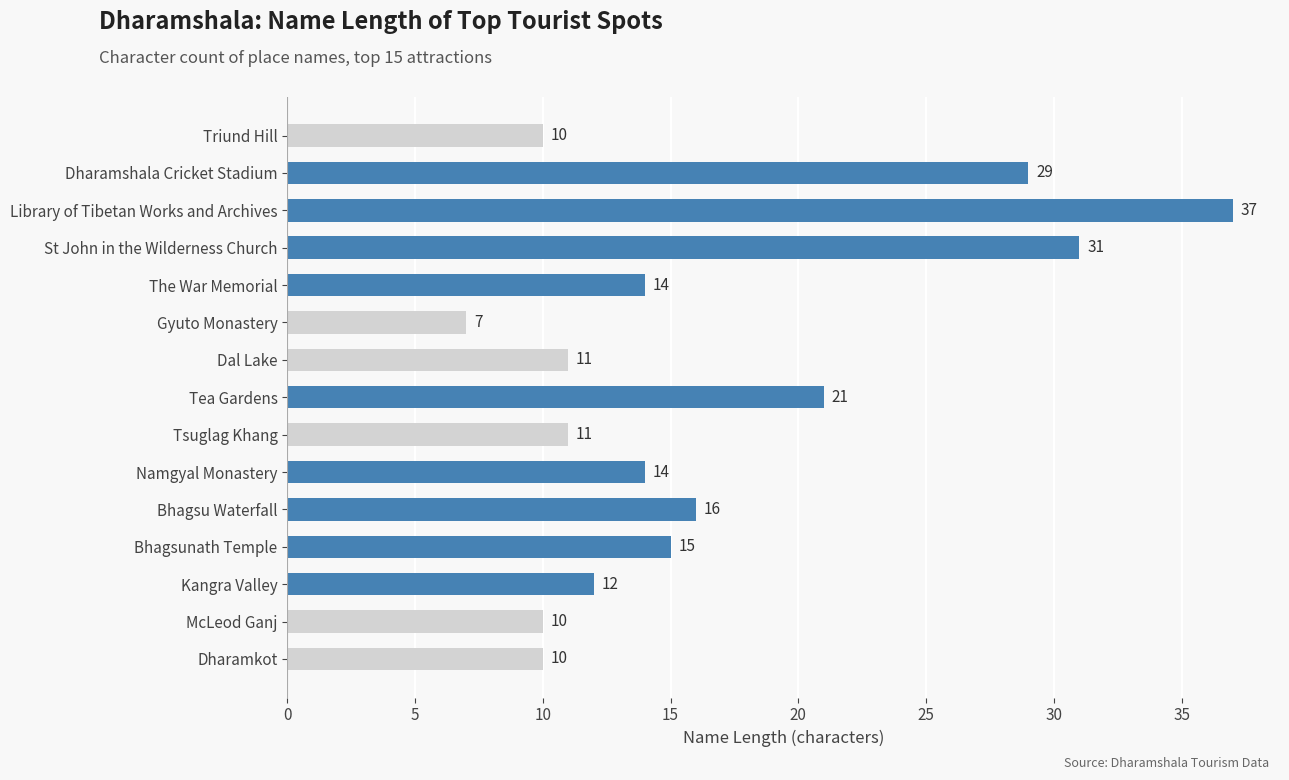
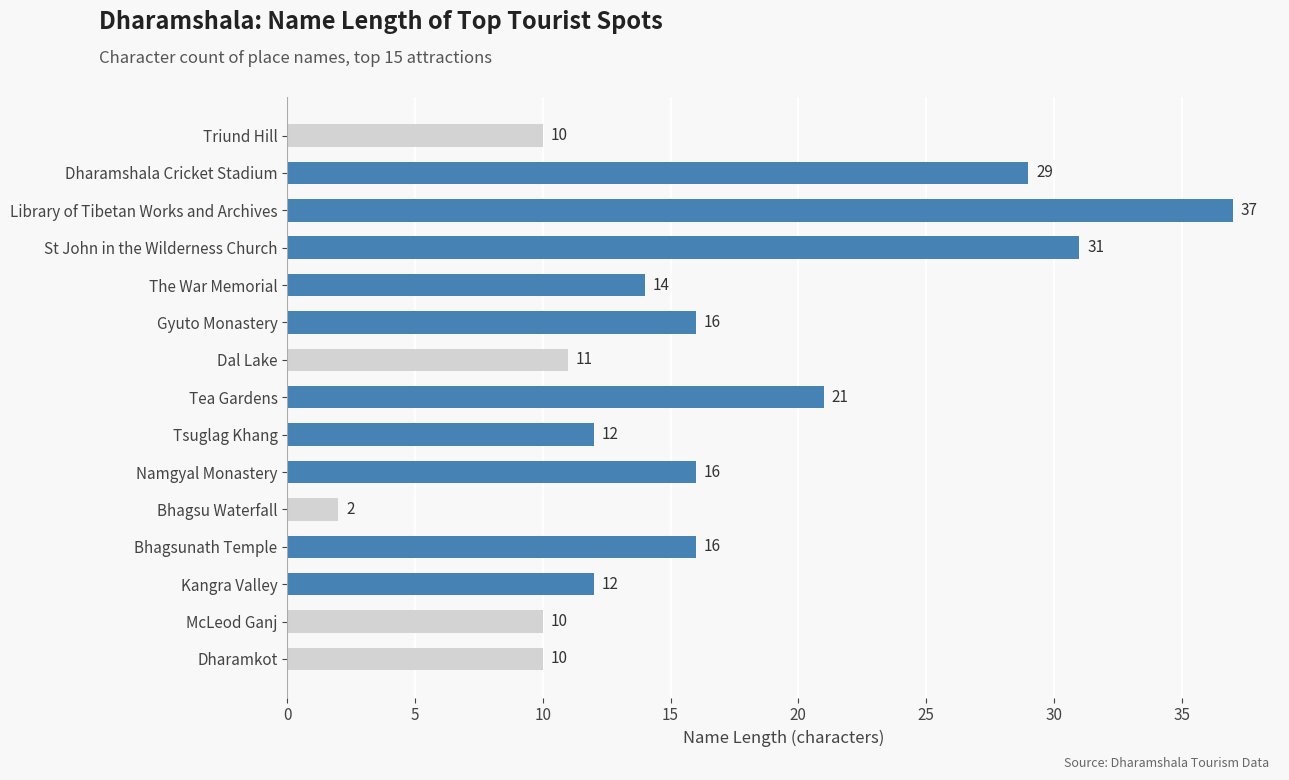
  {
    "Triund Hill": 10,
    "Dharamshala Cricket Stadium": 29,
    "Library of Tibetan Works and Archives": 37,
    "St John in the Wilderness Church": 31,
    "The War Memorial": 14,
-   "Gyuto Monastery": 7,
+   "Gyuto Monastery": 16,
    "Dal Lake": 11,
    "Tea Gardens": 21,
-   "Tsuglag Khang": 11,
-   "Namgyal Monastery": 14,
-   "Bhagsu Waterfall": 16,
-   "Bhagsunath Temple": 15,
+   "Tsuglag Khang": 12,
+   "Namgyal Monastery": 16,
+   "Bhagsu Waterfall": 2,
+   "Bhagsunath Temple": 16,
    "Kangra Valley": 12,
    "McLeod Ganj": 10,
    "Dharamkot": 10
  }
